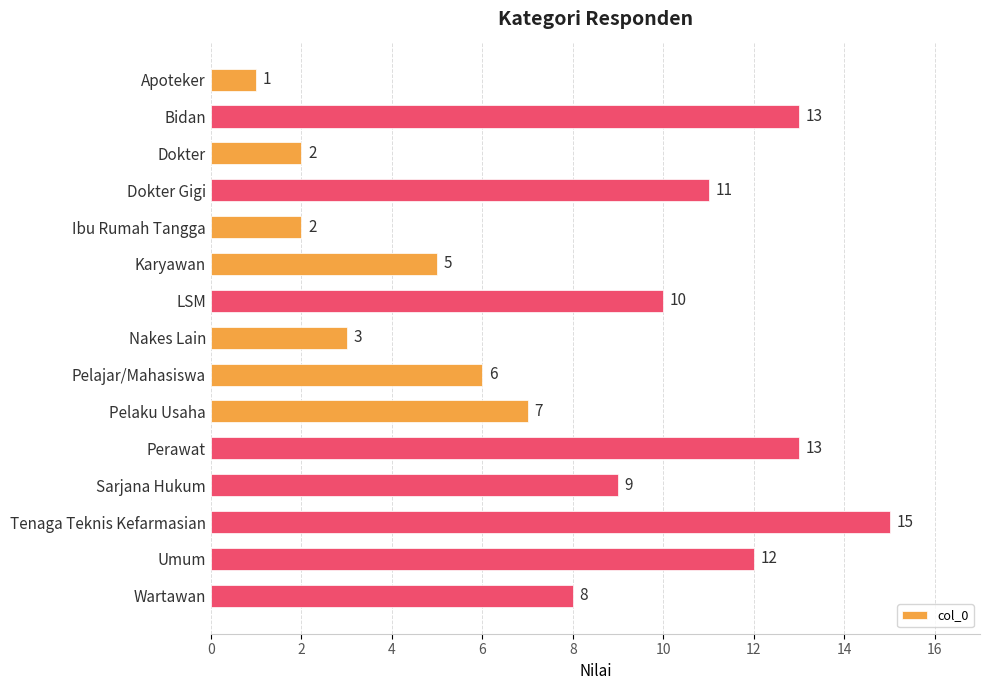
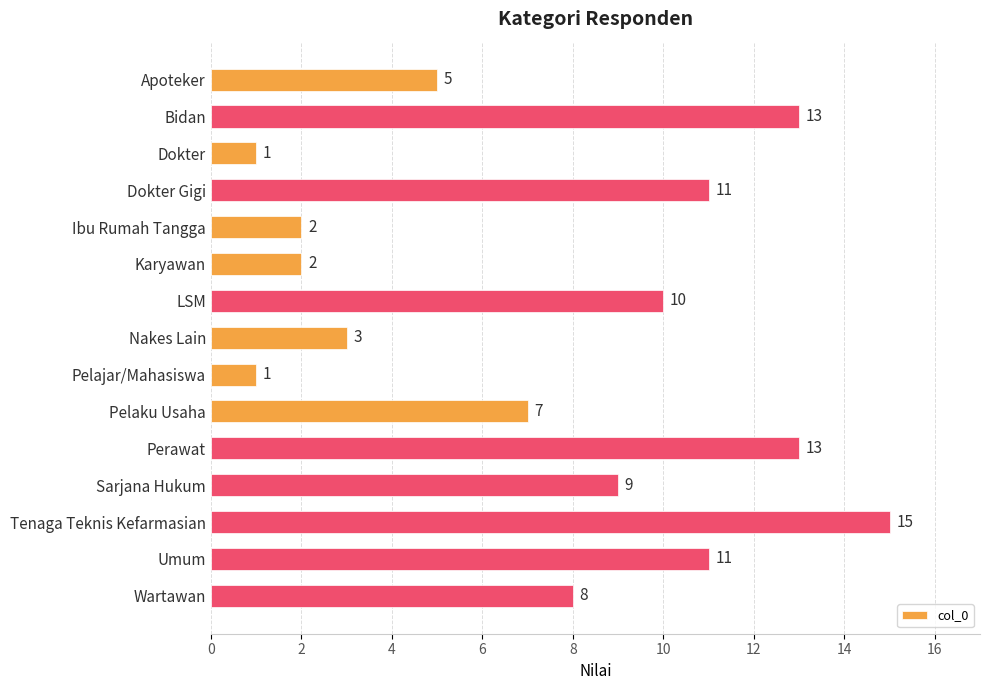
  {
-   "Apoteker": 1,
+   "Apoteker": 5,
    "Bidan": 13,
-   "Dokter": 2,
+   "Dokter": 1,
    "Dokter Gigi": 11,
    "Ibu Rumah Tangga": 2,
-   "Karyawan": 5,
+   "Karyawan": 2,
    "LSM": 10,
    "Nakes Lain": 3,
-   "Pelajar/Mahasiswa": 6,
+   "Pelajar/Mahasiswa": 1,
    "Pelaku Usaha": 7,
    "Perawat": 13,
    "Sarjana Hukum": 9,
    "Tenaga Teknis Kefarmasian": 15,
-   "Umum": 12,
+   "Umum": 11,
    "Wartawan": 8
  }
